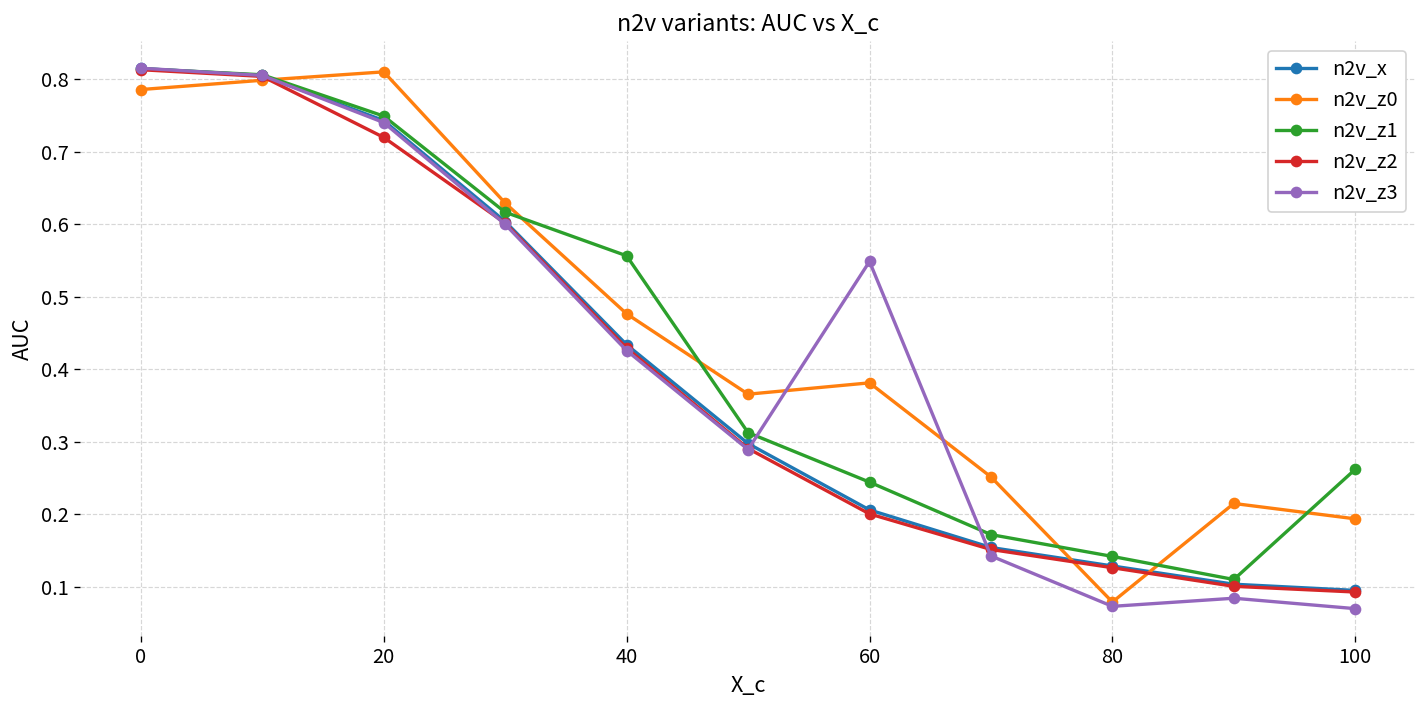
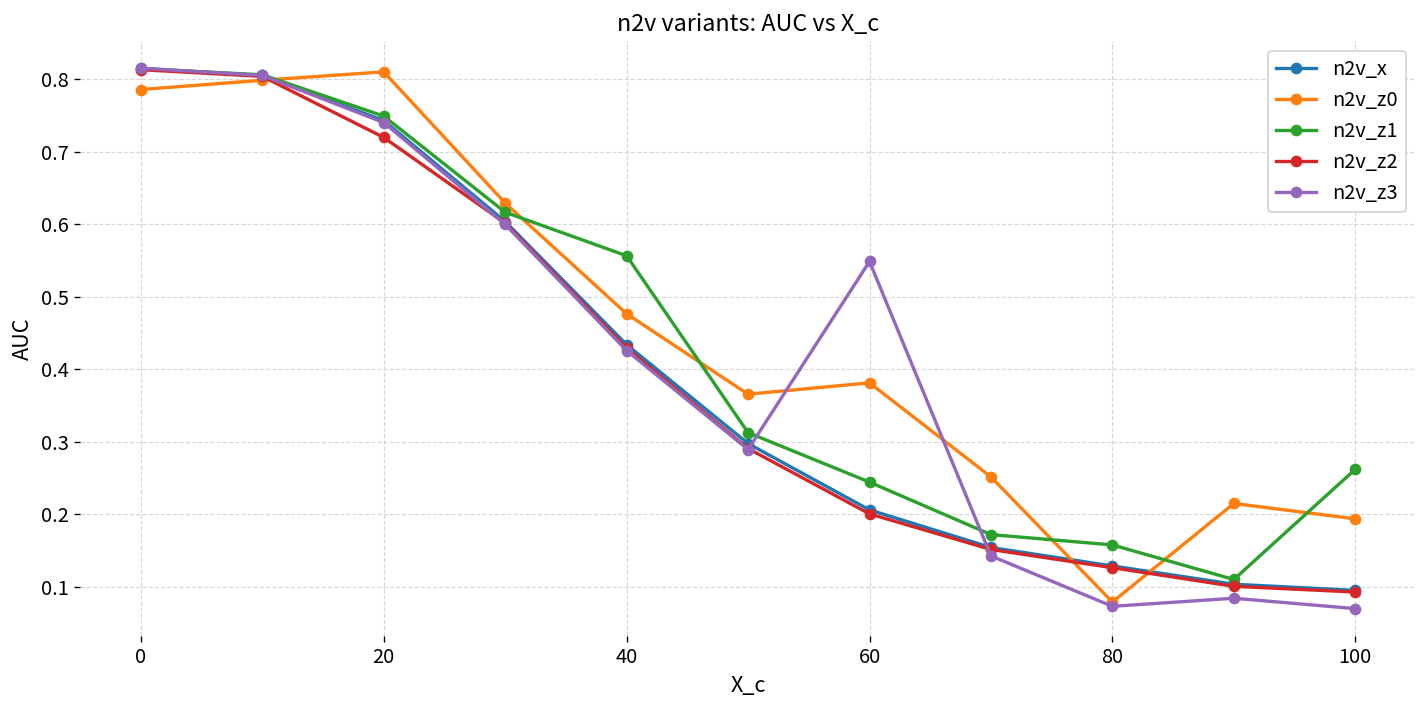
  {
    "n2v_x": {
      "40": 0.43,
      "60": 0.21
    },
    "n2v_z0": {
      "0": 0.79,
      "20": 0.81,
      "40": 0.48,
      "60": 0.38,
      "80": 0.08,
      "100": 0.19
    },
    "n2v_z1": {
      "20": 0.75,
      "40": 0.56,
      "60": 0.24,
-     "80": 0.14,
+     "80": 0.16,
      "100": 0.26
    },
    "n2v_z2": {
      "20": 0.72,
      "60": 0.20
    },
    "n2v_z3": {
      "60": 0.55,
      "80": 0.07,
      "100": 0.07
    }
  }
